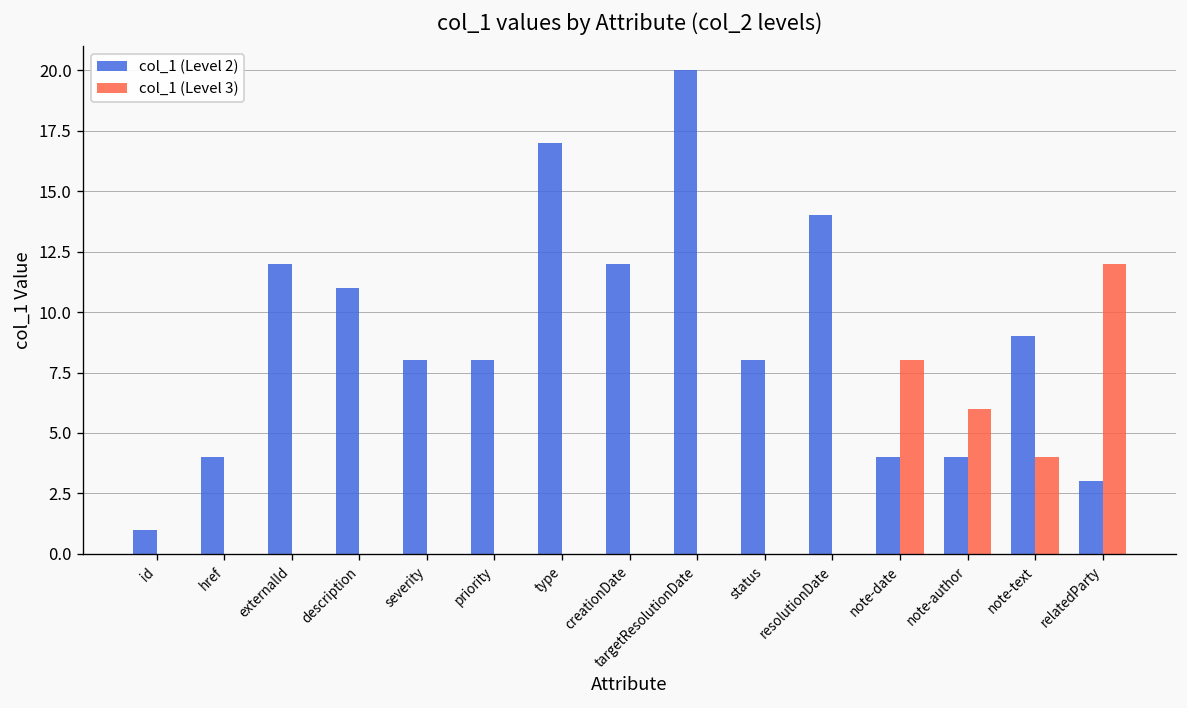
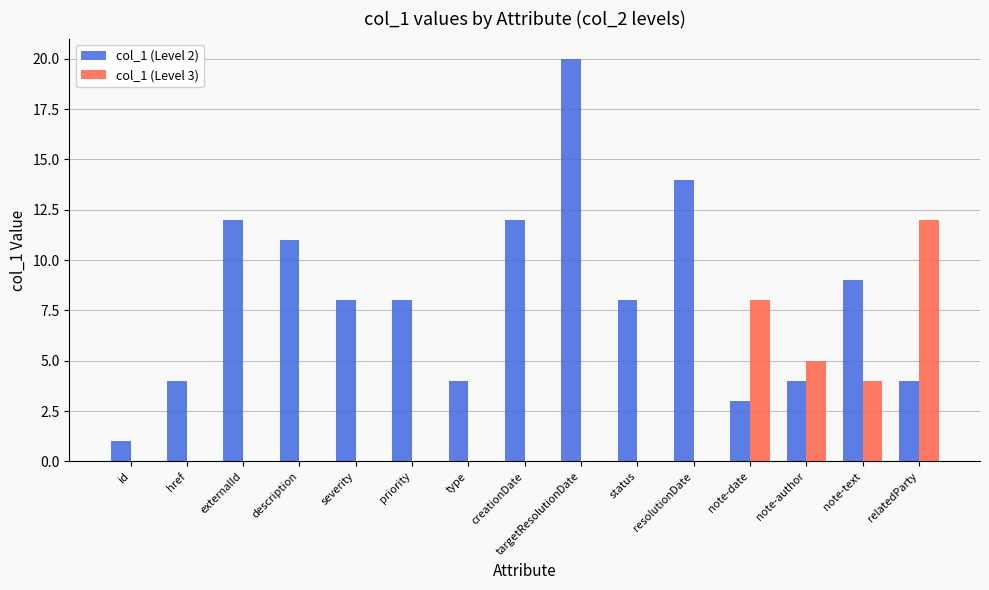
  {
    "col_1 (Level 2)": {
      "id": 1,
      "href": 4,
      "externalId": 12,
      "description": 11,
      "severity": 8,
      "priority": 8,
-     "type": 17,
+     "type": 4,
      "creationDate": 12,
      "targetResolutionDate": 20,
      "status": 8,
      "resolutionDate": 14,
-     "note-date": 4,
+     "note-date": 3,
      "note-author": 4,
      "note-text": 9,
-     "relatedParty": 3
+     "relatedParty": 4
    },
    "col_1 (Level 3)": {
      "id": 0,
      "href": 0,
      "externalId": 0,
      "description": 0,
      "severity": 0,
      "priority": 0,
      "type": 0,
      "creationDate": 0,
      "targetResolutionDate": 0,
      "status": 0,
      "resolutionDate": 0,
      "note-date": 8,
-     "note-author": 6,
+     "note-author": 5,
      "note-text": 4,
      "relatedParty": 12
    }
  }
